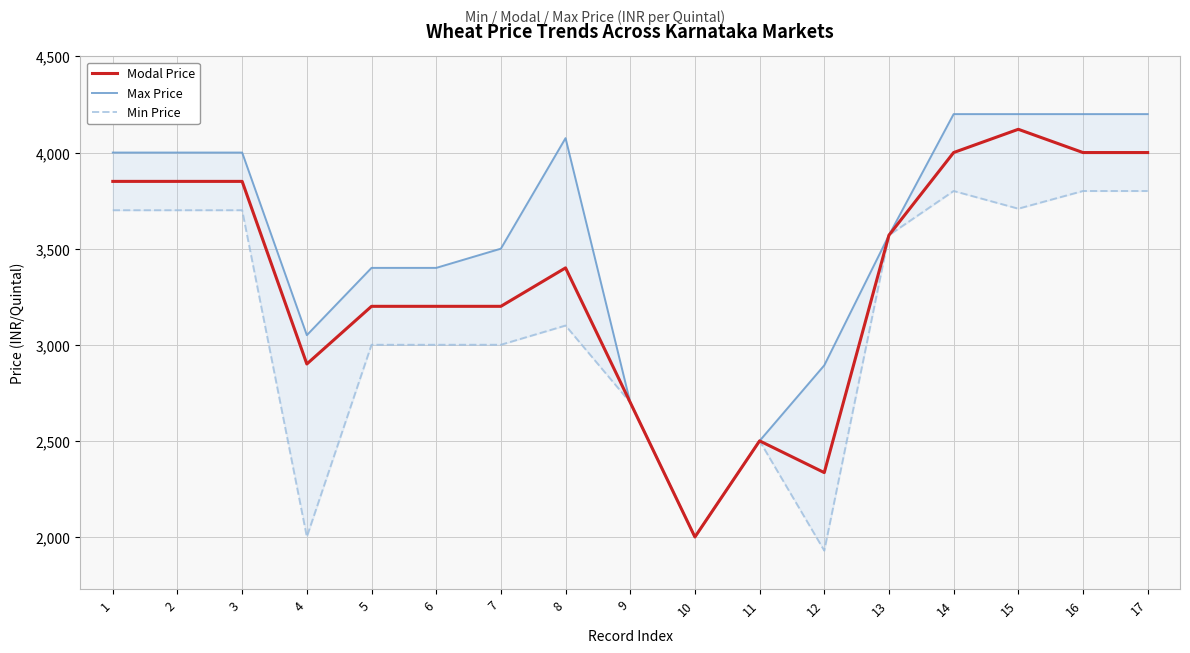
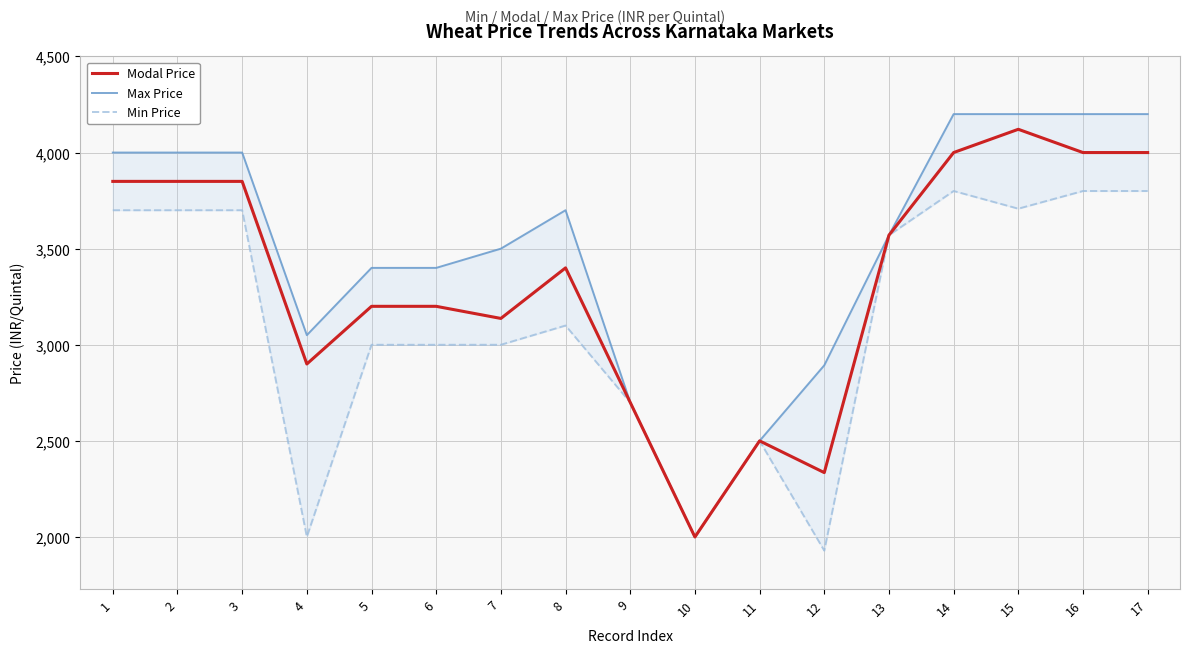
  {
    "Modal Price": {
      "1": "3,850",
      "2": "3,850",
      "3": "3,850",
      "4": "2,900",
      "5": "3,200",
      "6": "3,200",
-     "7": "3,200",
+     "7": "3,140",
      "8": "3,400",
      "12": "2,340",
      "14": "4,000",
      "15": "4,120",
      "16": "4,000",
      "17": "4,000"
    },
    "Max Price": {
      "1": "4,000",
      "2": "4,000",
      "3": "4,000",
      "4": "3,050",
      "5": "3,400",
      "6": "3,400",
      "7": "3,500",
-     "8": "4,080",
+     "8": "3,700",
      "12": "2,890",
      "14": "4,200",
      "15": "4,200",
      "16": "4,200",
      "17": "4,200"
    },
    "Min Price": {
      "1": "3,700",
      "2": "3,700",
      "3": "3,700",
      "4": "2,000",
      "5": "3,000",
      "6": "3,000",
      "7": "3,000",
      "8": "3,100",
      "12": "1,930",
      "14": "3,800",
      "15": "3,710",
      "16": "3,800",
      "17": "3,800"
    }
  }
